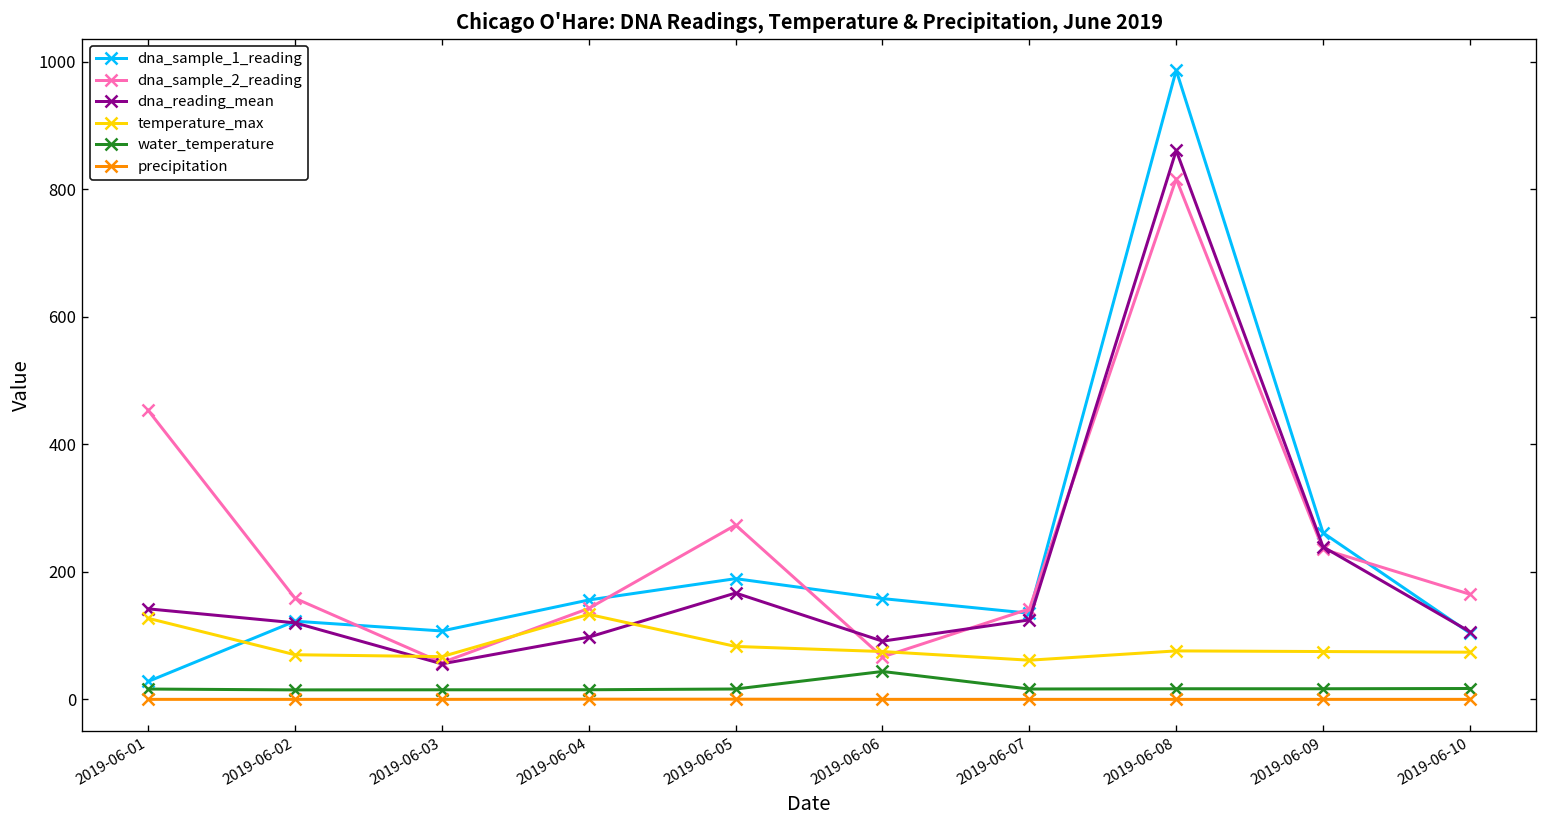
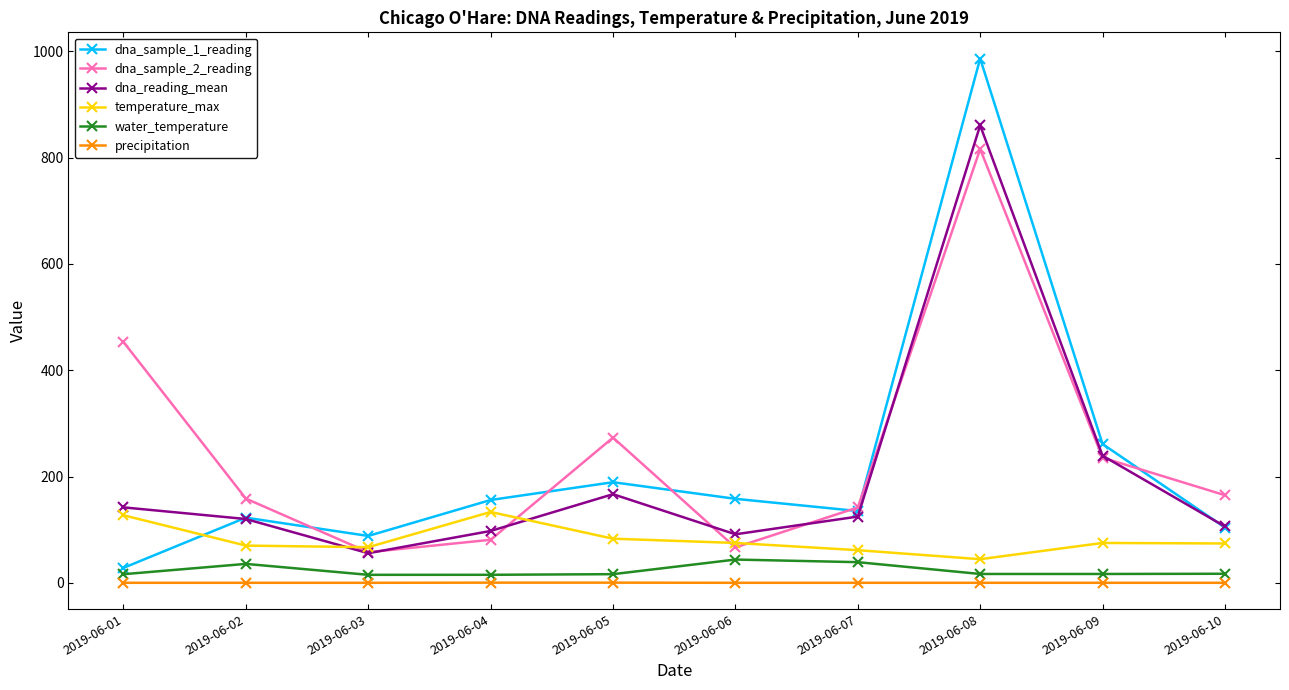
  {
    "dna_sample_1_reading": {
      "2019-06-01": 30,
-     "2019-06-03": 110,
+     "2019-06-03": 90,
      "2019-06-04": 160,
      "2019-06-05": 190,
      "2019-06-06": 160,
      "2019-06-07": 140,
      "2019-06-08": 990,
      "2019-06-09": 260
    },
    "dna_sample_2_reading": {
      "2019-06-01": 450,
      "2019-06-02": 160,
-     "2019-06-04": 140,
+     "2019-06-04": 80,
      "2019-06-05": 270,
      "2019-06-06": 70,
      "2019-06-07": 140,
      "2019-06-08": 820,
      "2019-06-10": 160
    },
    "dna_reading_mean": {
      "2019-06-01": 140,
      "2019-06-04": 100,
      "2019-06-05": 170,
      "2019-06-06": 90,
      "2019-06-07": 120,
      "2019-06-08": 860
    },
    "temperature_max": {
      "2019-06-01": 130,
      "2019-06-02": 70,
      "2019-06-03": 70,
      "2019-06-04": 130,
      "2019-06-05": 80,
      "2019-06-06": 80,
      "2019-06-07": 60,
-     "2019-06-08": 80,
+     "2019-06-08": 40,
      "2019-06-09": 80,
      "2019-06-10": 70
    },
    "water_temperature": {
      "2019-06-01": 20,
-     "2019-06-02": 10,
+     "2019-06-02": 40,
      "2019-06-03": 20,
      "2019-06-04": 20,
      "2019-06-05": 20,
      "2019-06-06": 40,
-     "2019-06-07": 20,
+     "2019-06-07": 40,
      "2019-06-08": 20,
      "2019-06-09": 20,
      "2019-06-10": 20
    },
    "precipitation": {
      "2019-06-01": 0,
      "2019-06-02": 0,
      "2019-06-03": 0,
      "2019-06-04": 0,
      "2019-06-05": 0,
      "2019-06-06": 0,
      "2019-06-07": 0,
      "2019-06-08": 0,
      "2019-06-09": 0,
      "2019-06-10": 0
    }
  }
